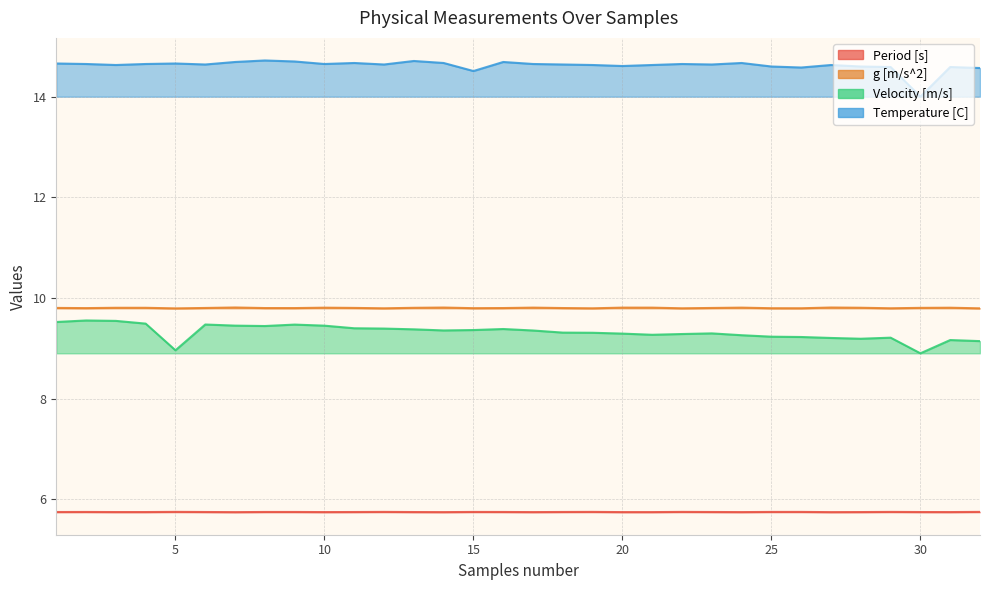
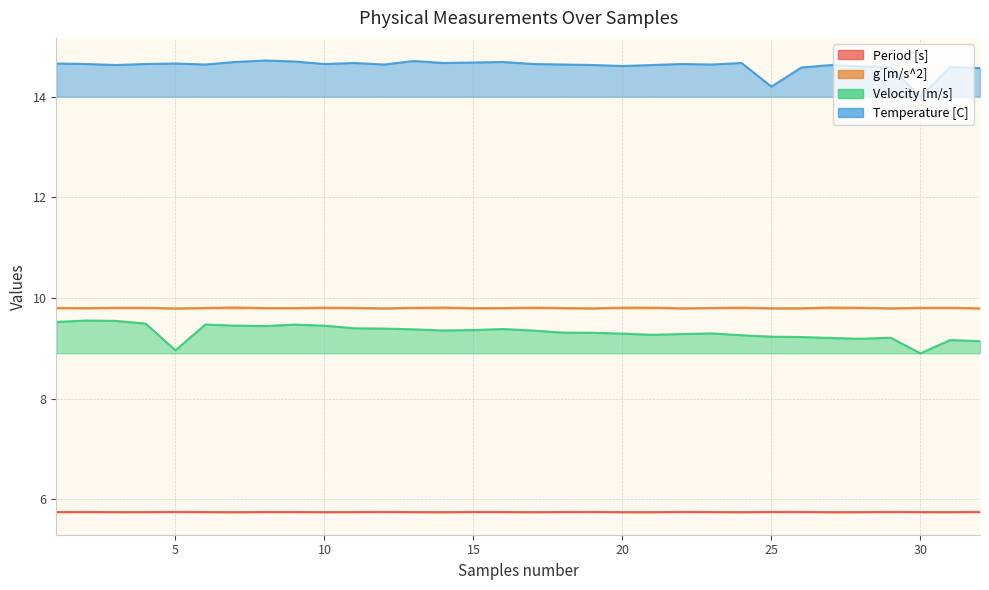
  {
    "Velocity [m/s]": {
      "5": 9.0,
      "10": 9.4,
      "15": 9.4,
      "20": 9.3,
      "25": 9.2,
      "30": 8.9
    },
    "Temperature [C]": {
      "5": 14.7,
      "10": 14.7,
-     "15": 14.5,
+     "15": 14.7,
      "20": 14.6,
-     "25": 14.6
+     "25": 14.2
    }
  }
